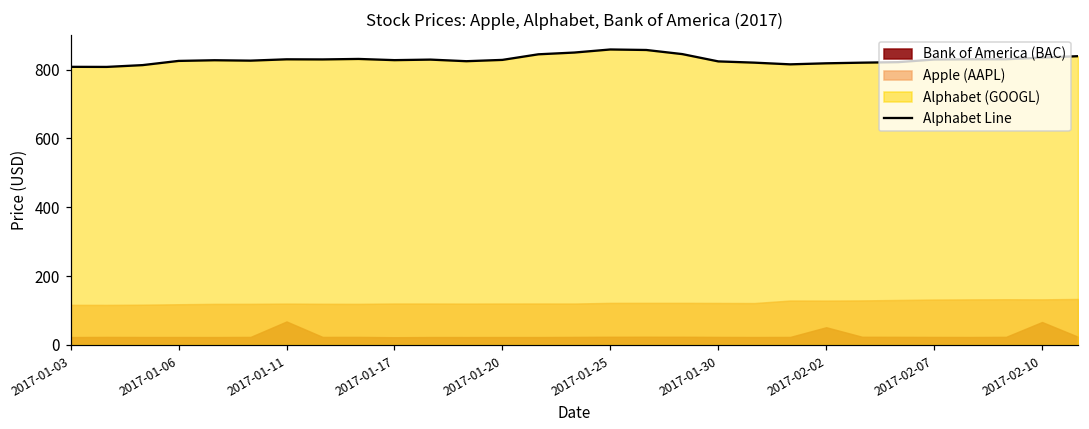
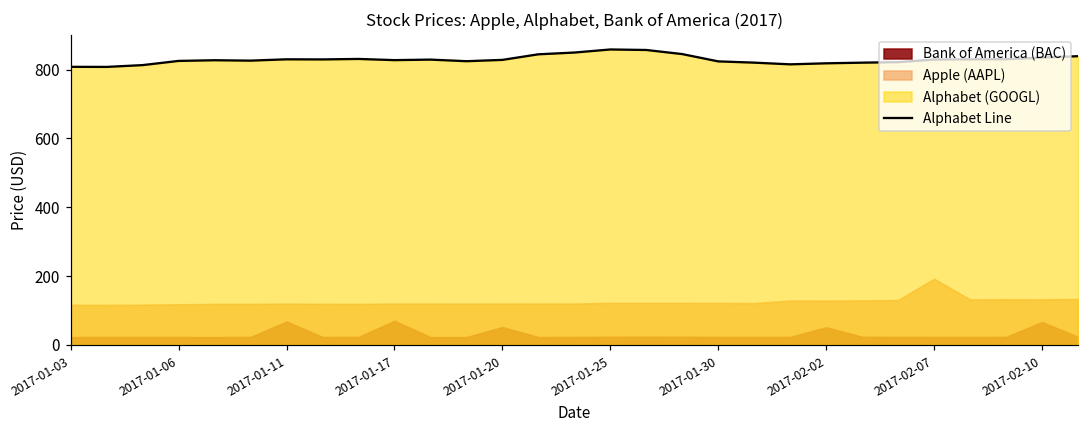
  {
    "Bank of America (BAC)": {
      "2017-01-03": 20,
      "2017-01-06": 20,
      "2017-01-11": 70,
-     "2017-01-17": 20,
-     "2017-01-20": 20,
+     "2017-01-17": 70,
+     "2017-01-20": 50,
      "2017-01-25": 20,
      "2017-01-30": 20,
      "2017-02-02": 50,
      "2017-02-07": 20,
      "2017-02-10": 70
    },
    "Apple (AAPL)": {
      "2017-01-03": 120,
      "2017-01-06": 120,
      "2017-01-11": 120,
      "2017-01-17": 120,
      "2017-01-20": 120,
      "2017-01-25": 120,
      "2017-01-30": 120,
      "2017-02-02": 130,
-     "2017-02-07": 130,
+     "2017-02-07": 190,
      "2017-02-10": 130
    },
    "Alphabet (GOOGL)": {
      "2017-01-03": 810,
      "2017-01-06": 830,
      "2017-01-11": 830,
      "2017-01-17": 830,
      "2017-01-20": 830,
      "2017-01-25": 860,
      "2017-01-30": 820,
      "2017-02-02": 820
    }
  }
